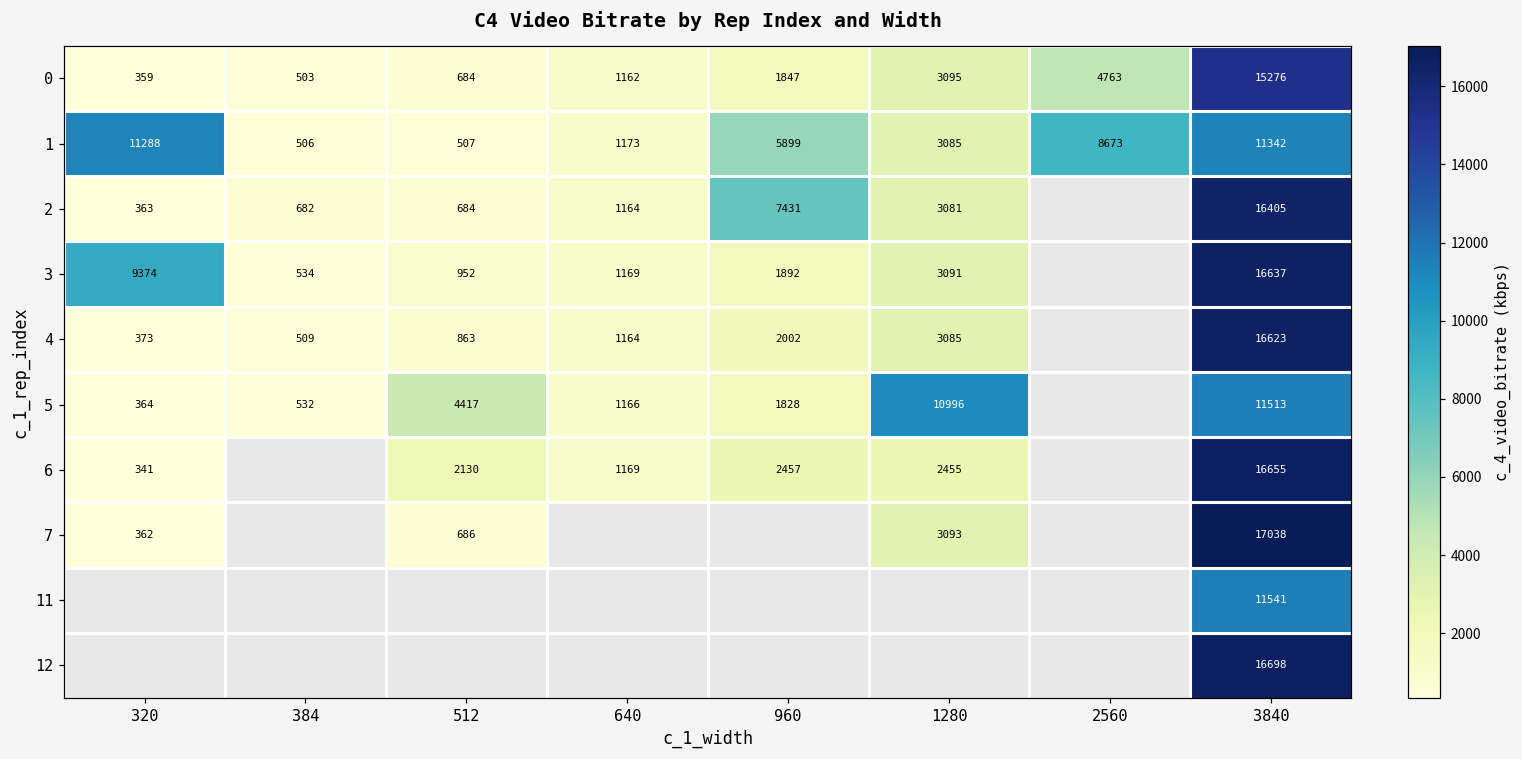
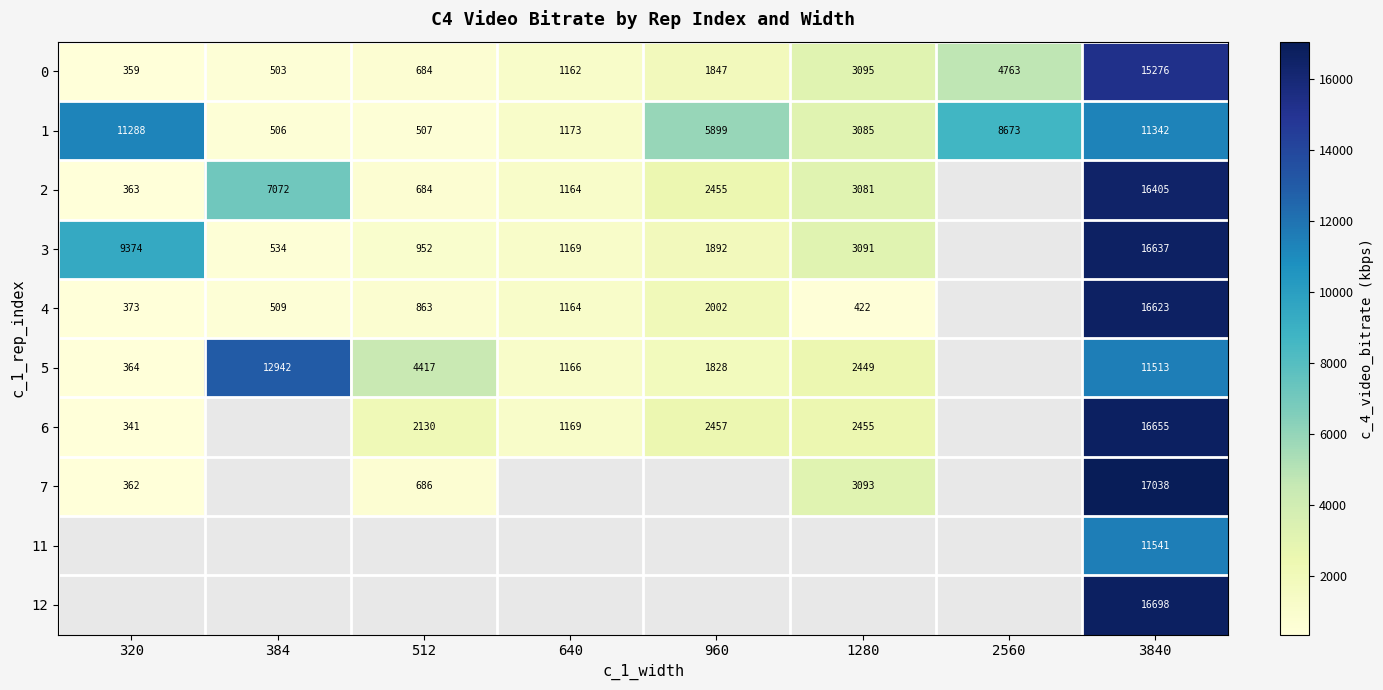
  {
    "0": {
      "320": 359,
      "384": 503,
      "512": 684,
      "640": 1162,
      "960": 1847,
      "1280": 3095,
      "2560": 4763,
      "3840": 15276
    },
    "1": {
      "320": 11288,
      "384": 506,
      "512": 507,
      "640": 1173,
      "960": 5899,
      "1280": 3085,
      "2560": 8673,
      "3840": 11342
    },
    "2": {
      "320": 363,
-     "384": 682,
+     "384": 7072,
      "512": 684,
      "640": 1164,
-     "960": 7431,
+     "960": 2455,
      "1280": 3081,
      "3840": 16405
    },
    "3": {
      "320": 9374,
      "384": 534,
      "512": 952,
      "640": 1169,
      "960": 1892,
      "1280": 3091,
      "3840": 16637
    },
    "4": {
      "320": 373,
      "384": 509,
      "512": 863,
      "640": 1164,
      "960": 2002,
-     "1280": 3085,
+     "1280": 422,
      "3840": 16623
    },
    "5": {
      "320": 364,
-     "384": 532,
+     "384": 12942,
      "512": 4417,
      "640": 1166,
      "960": 1828,
-     "1280": 10996,
+     "1280": 2449,
      "3840": 11513
    },
    "6": {
      "320": 341,
      "512": 2130,
      "640": 1169,
      "960": 2457,
      "1280": 2455,
      "3840": 16655
    },
    "7": {
      "320": 362,
      "512": 686,
      "1280": 3093,
      "3840": 17038
    },
    "11": {
      "3840": 11541
    },
    "12": {
      "3840": 16698
    }
  }
